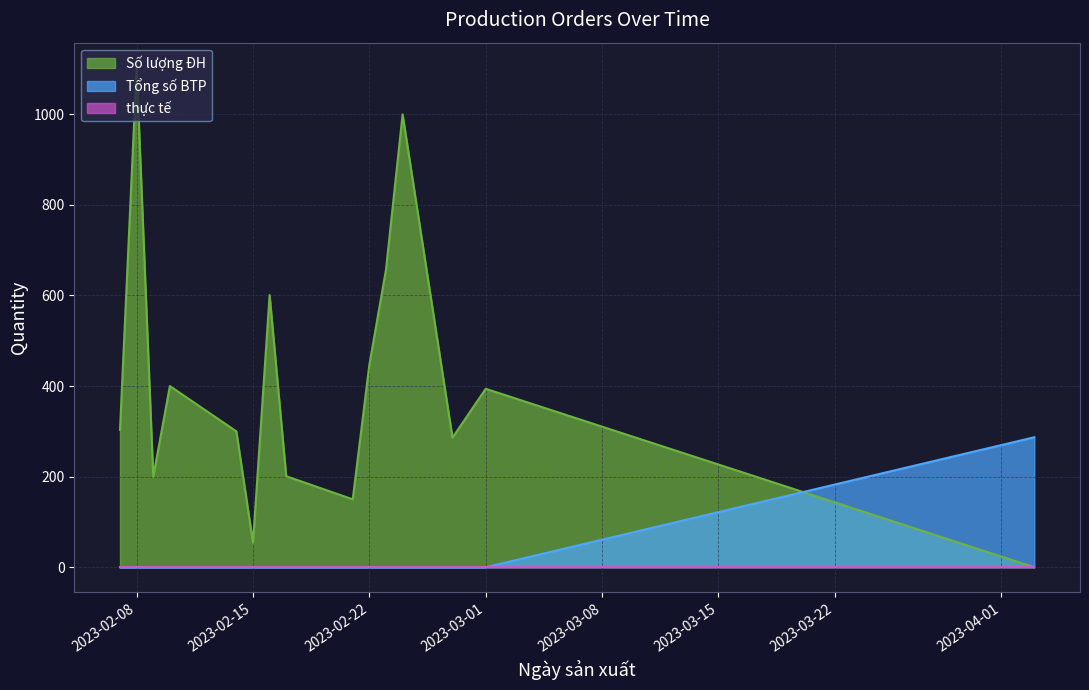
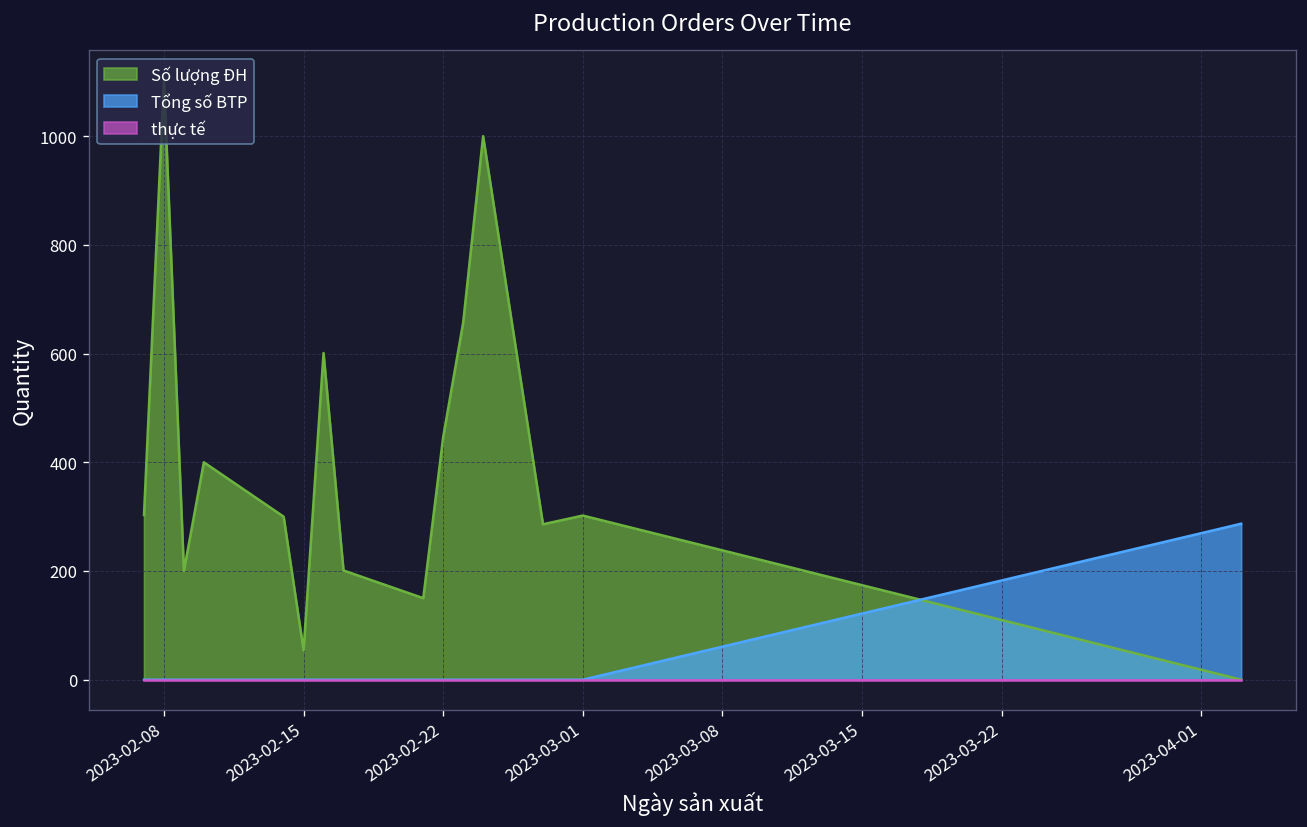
  {
    "Số lượng ĐH": {
      "2023-02-15": 50,
      "2023-02-22": 450,
-     "2023-03-01": 390
+     "2023-03-01": 300
    }
  }
